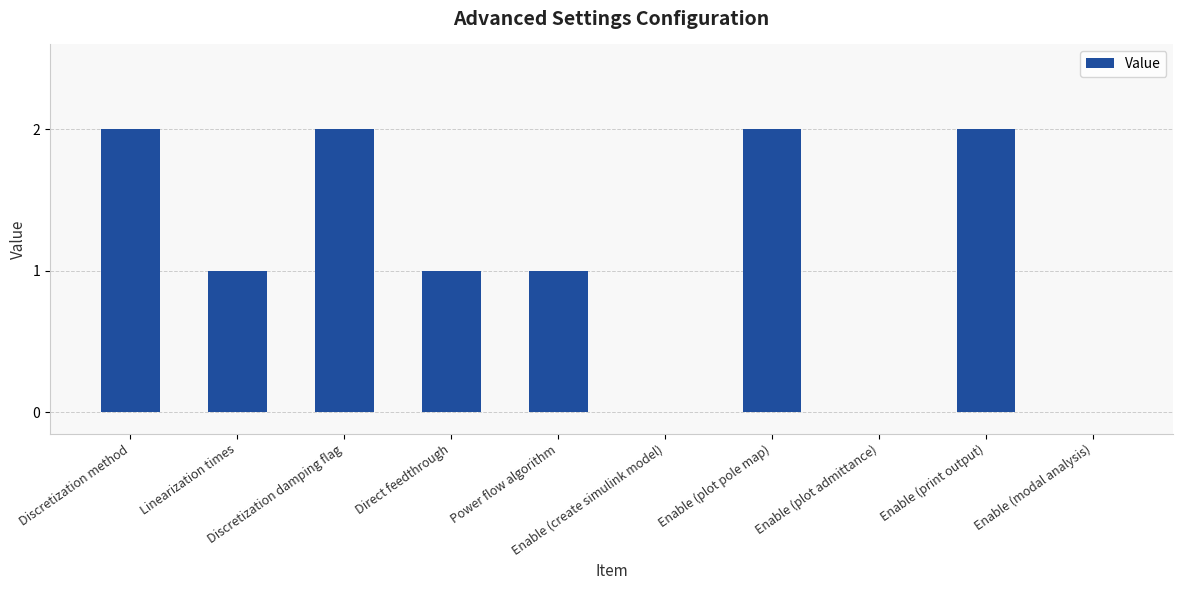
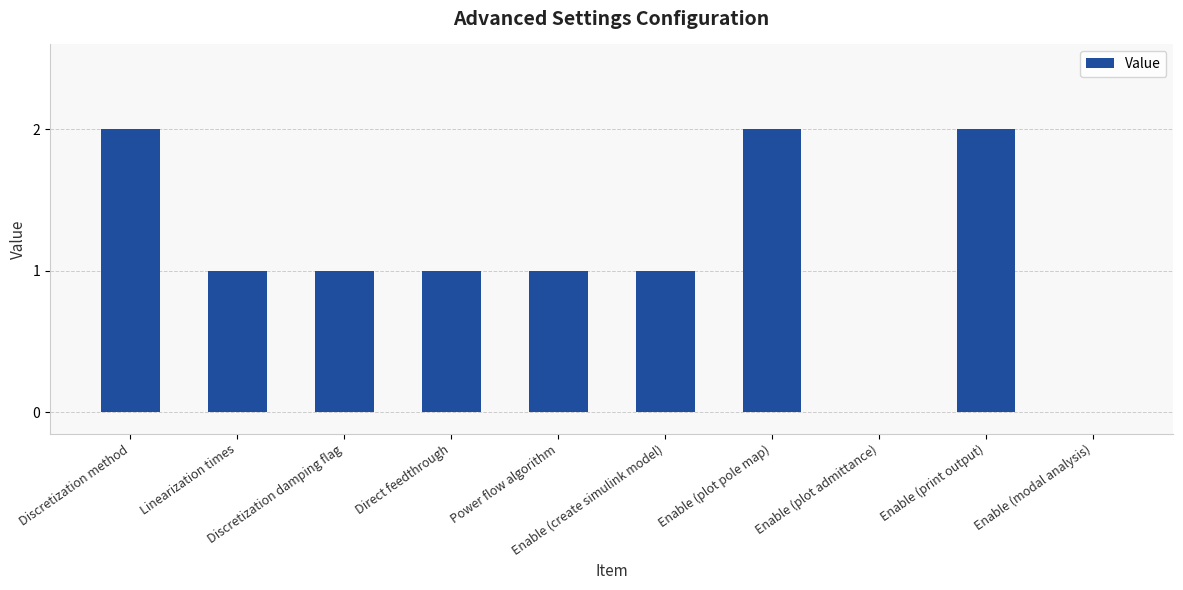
  {
    "Discretization method": 2,
    "Linearization times": 1,
-   "Discretization damping flag": 2,
+   "Discretization damping flag": 1,
    "Direct feedthrough": 1,
    "Power flow algorithm": 1,
-   "Enable (create simulink model)": 0,
+   "Enable (create simulink model)": 1,
    "Enable (plot pole map)": 2,
    "Enable (plot admittance)": 0,
    "Enable (print output)": 2,
    "Enable (modal analysis)": 0
  }
